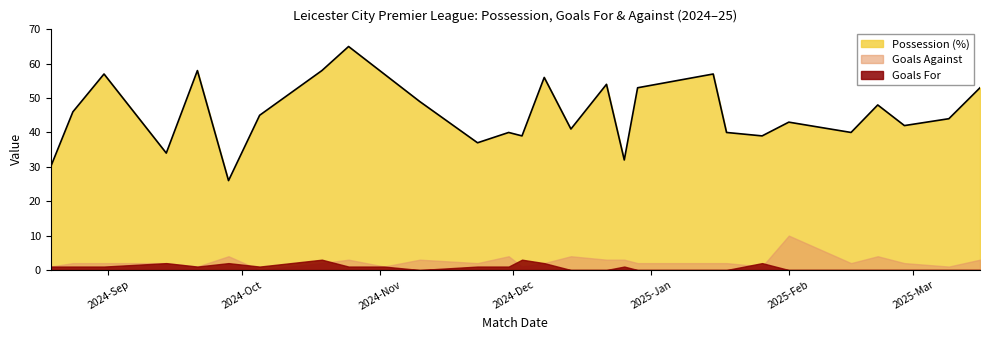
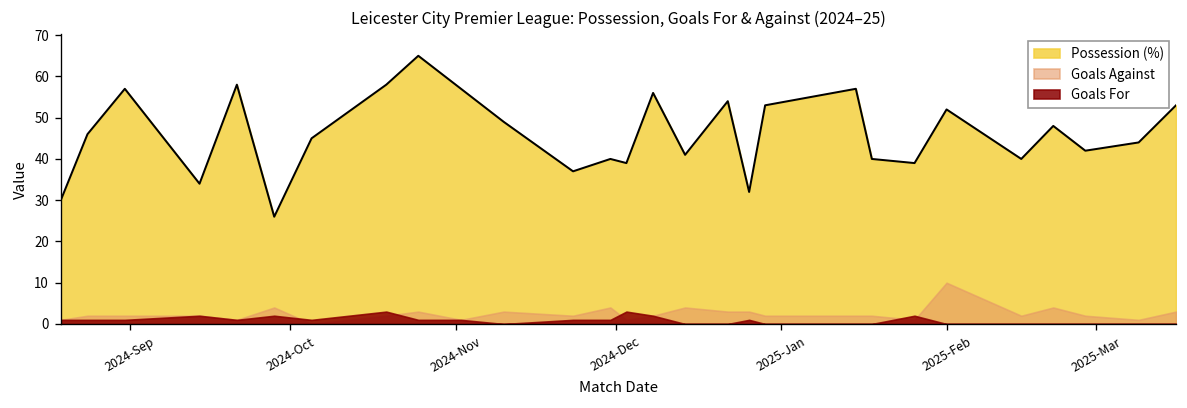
  {
    "Possession (%)": {
-     "2025-Feb": 43
+     "2025-Feb": 52
    },
    "Goals Against": {
      "2025-Feb": 10
    },
    "Goals For": {
      "2025-Feb": 0
    }
  }
